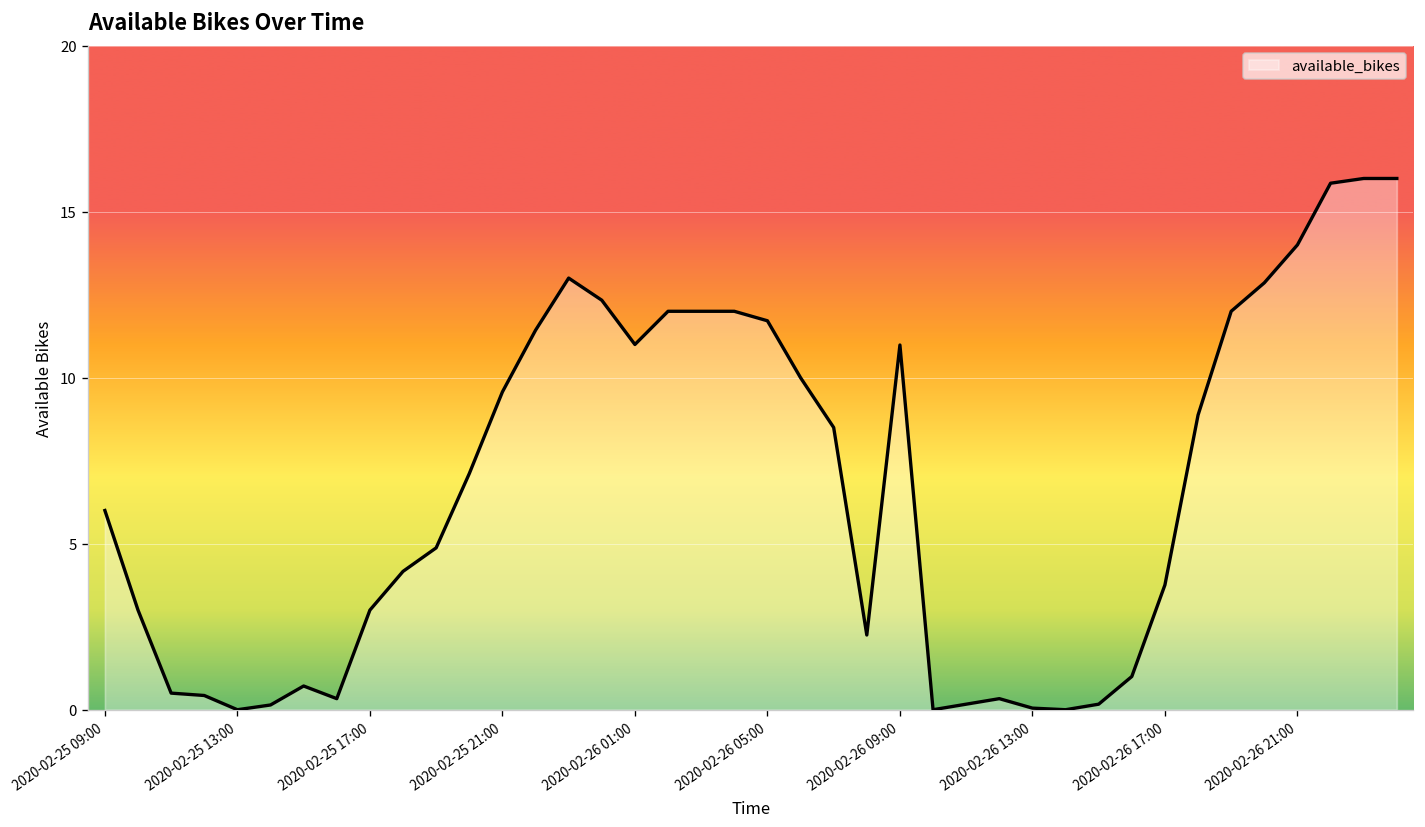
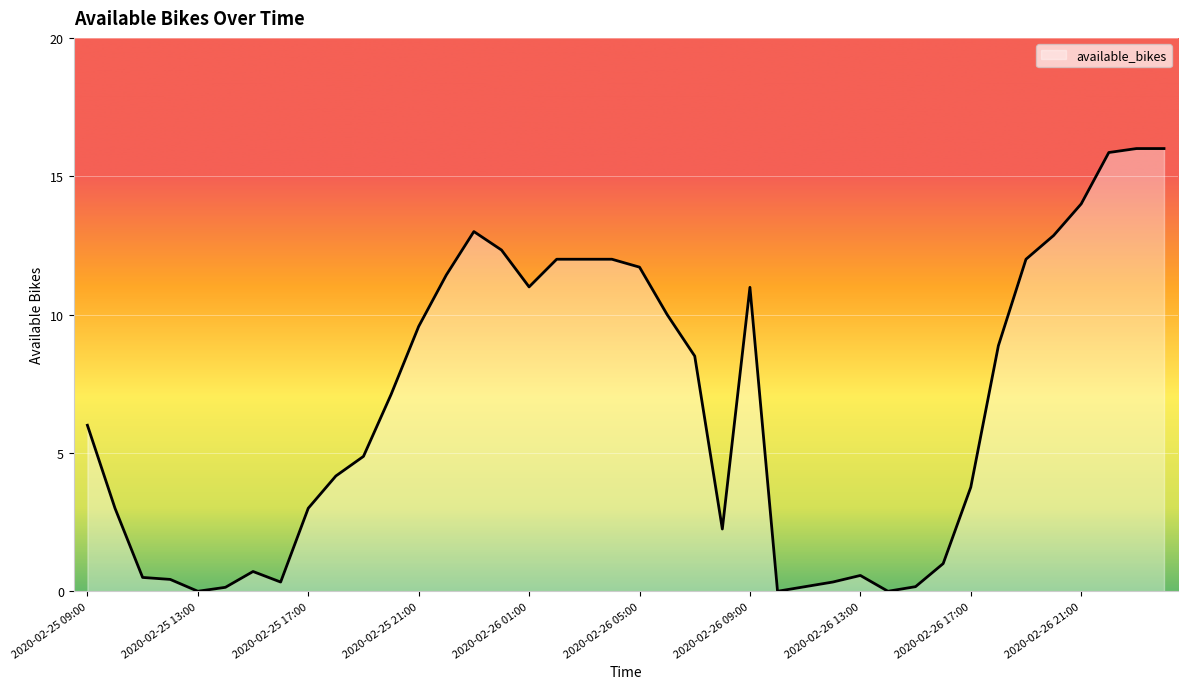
  {
    "2020-02-25 09:00": 6.0,
    "2020-02-25 13:00": 0.0,
    "2020-02-25 17:00": 3.0,
    "2020-02-25 21:00": 9.6,
    "2020-02-26 01:00": 11.0,
    "2020-02-26 05:00": 11.7,
    "2020-02-26 09:00": 11.0,
-   "2020-02-26 13:00": 0.0,
+   "2020-02-26 13:00": 0.6,
    "2020-02-26 17:00": 3.8,
    "2020-02-26 21:00": 14.0
  }
